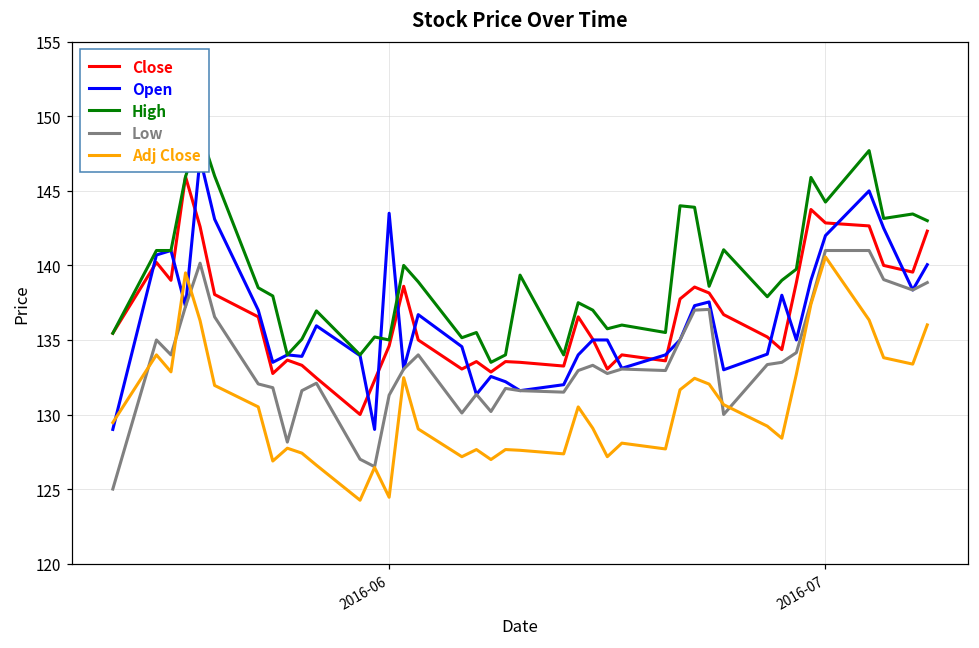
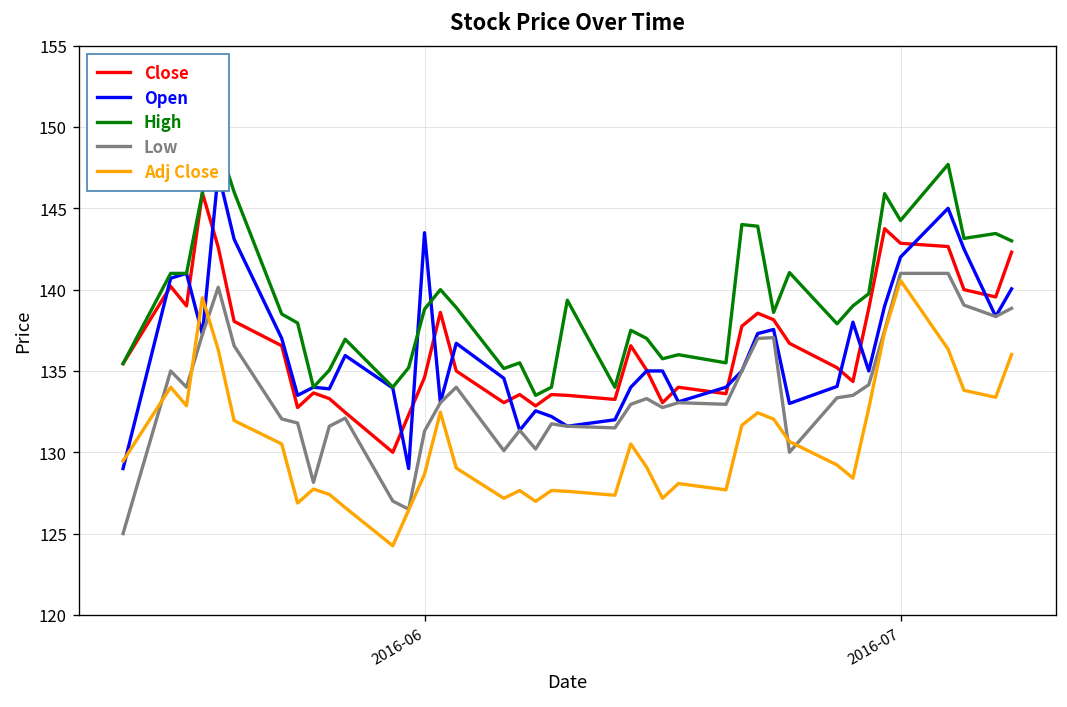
  {
    "Close": {
      "2016-06": 134.6,
      "2016-07": 142.9
    },
    "Open": {
      "2016-06": 143.5,
      "2016-07": 142.0
    },
    "High": {
-     "2016-06": 135.0,
+     "2016-06": 138.8,
      "2016-07": 144.3
    },
    "Low": {
      "2016-06": 131.3,
      "2016-07": 141.0
    },
    "Adj Close": {
-     "2016-06": 124.5,
+     "2016-06": 128.7,
      "2016-07": 140.6
    }
  }
